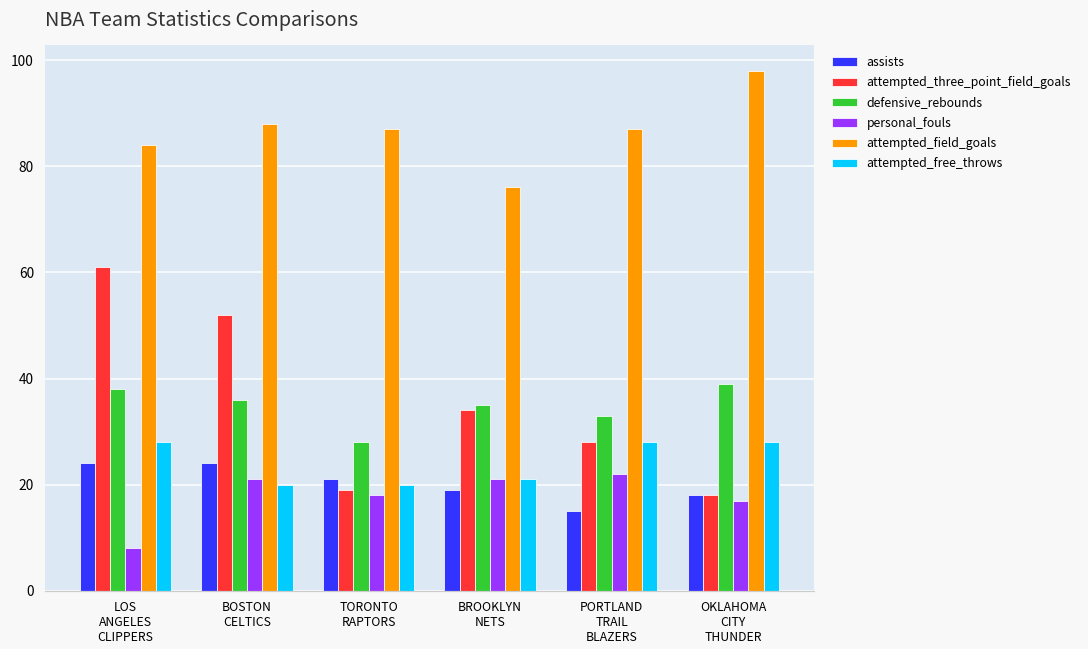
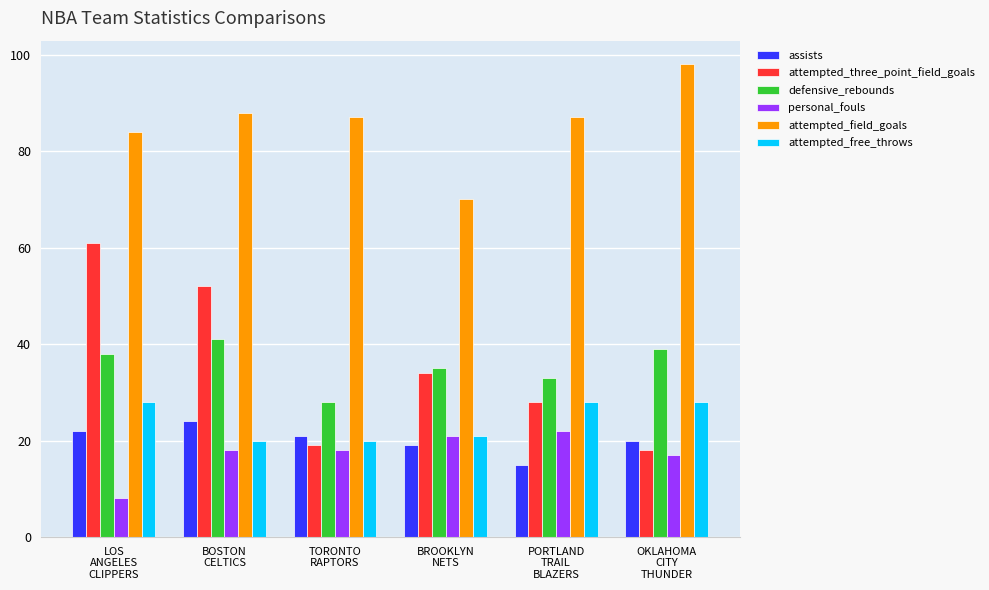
  {
    "assists": {
-     "LOS ANGELES CLIPPERS": 24,
+     "LOS ANGELES CLIPPERS": 22,
      "BOSTON CELTICS": 24,
      "TORONTO RAPTORS": 21,
      "BROOKLYN NETS": 19,
      "PORTLAND TRAIL BLAZERS": 15,
-     "OKLAHOMA CITY THUNDER": 18
+     "OKLAHOMA CITY THUNDER": 20
    },
    "attempted_three_point_field_goals": {
      "LOS ANGELES CLIPPERS": 61,
      "BOSTON CELTICS": 52,
      "TORONTO RAPTORS": 19,
      "BROOKLYN NETS": 34,
      "PORTLAND TRAIL BLAZERS": 28,
      "OKLAHOMA CITY THUNDER": 18
    },
    "defensive_rebounds": {
      "LOS ANGELES CLIPPERS": 38,
-     "BOSTON CELTICS": 36,
+     "BOSTON CELTICS": 41,
      "TORONTO RAPTORS": 28,
      "BROOKLYN NETS": 35,
      "PORTLAND TRAIL BLAZERS": 33,
      "OKLAHOMA CITY THUNDER": 39
    },
    "personal_fouls": {
      "LOS ANGELES CLIPPERS": 8,
-     "BOSTON CELTICS": 21,
+     "BOSTON CELTICS": 18,
      "TORONTO RAPTORS": 18,
      "BROOKLYN NETS": 21,
      "PORTLAND TRAIL BLAZERS": 22,
      "OKLAHOMA CITY THUNDER": 17
    },
    "attempted_field_goals": {
      "LOS ANGELES CLIPPERS": 84,
      "BOSTON CELTICS": 88,
      "TORONTO RAPTORS": 87,
-     "BROOKLYN NETS": 76,
+     "BROOKLYN NETS": 70,
      "PORTLAND TRAIL BLAZERS": 87,
      "OKLAHOMA CITY THUNDER": 98
    },
    "attempted_free_throws": {
      "LOS ANGELES CLIPPERS": 28,
      "BOSTON CELTICS": 20,
      "TORONTO RAPTORS": 20,
      "BROOKLYN NETS": 21,
      "PORTLAND TRAIL BLAZERS": 28,
      "OKLAHOMA CITY THUNDER": 28
    }
  }
